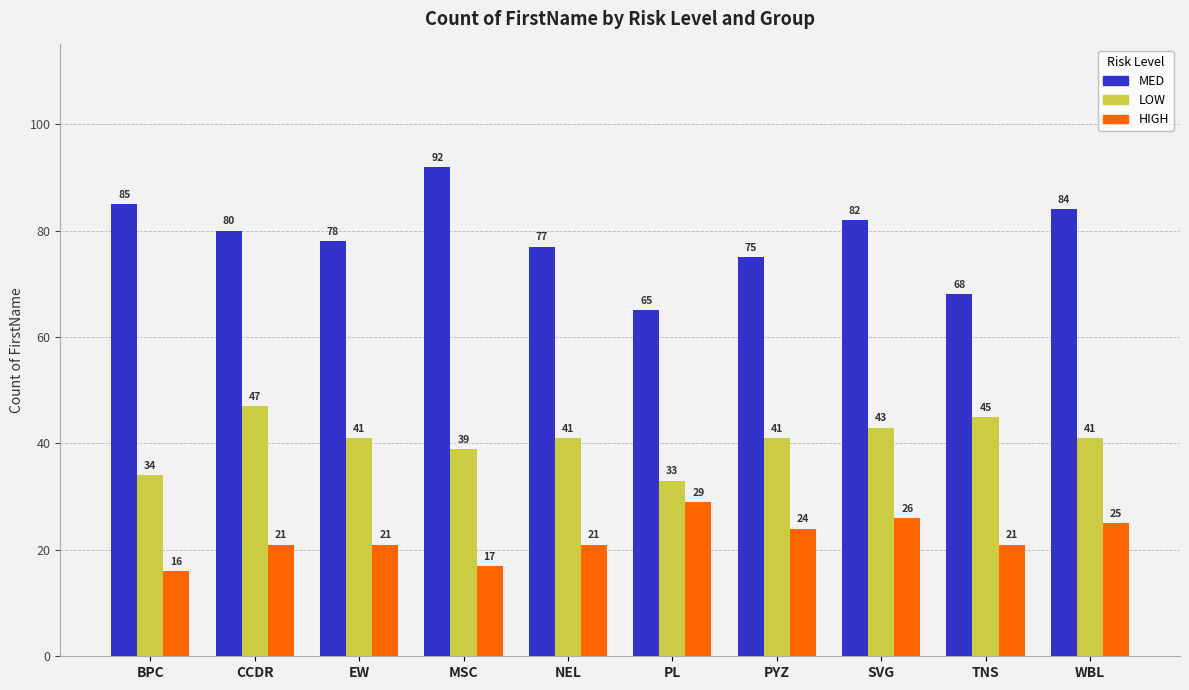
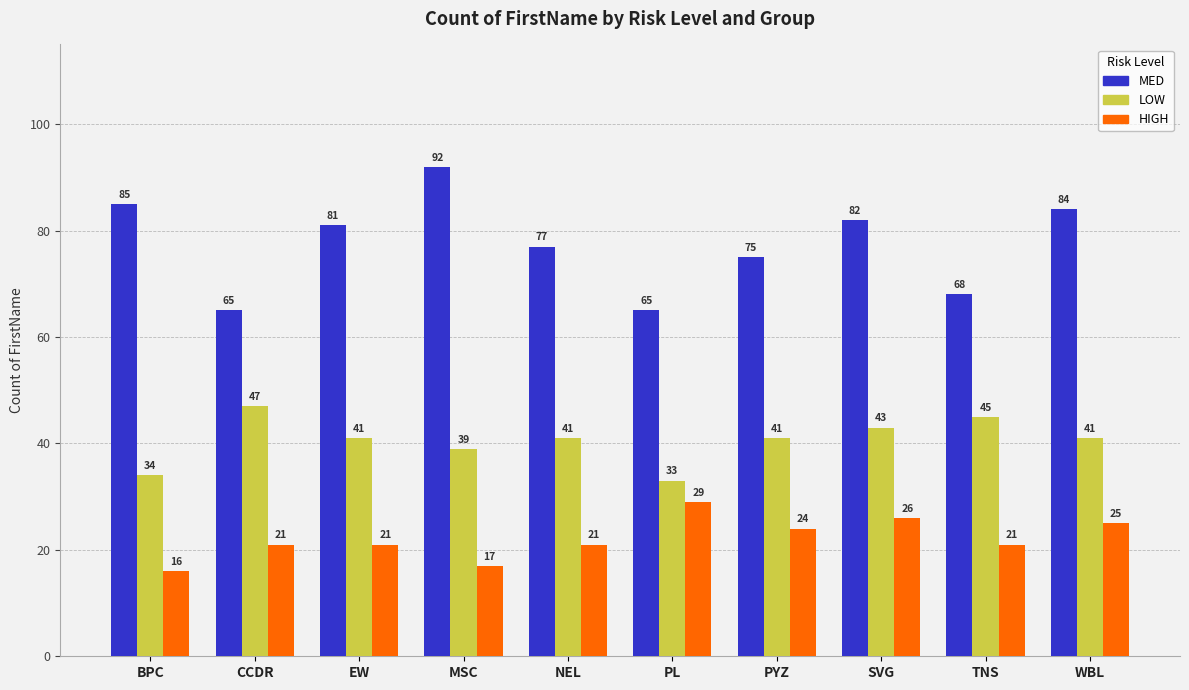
  {
    "MED": {
      "BPC": 85,
-     "CCDR": 80,
-     "EW": 78,
+     "CCDR": 65,
+     "EW": 81,
      "MSC": 92,
      "NEL": 77,
      "PL": 65,
      "PYZ": 75,
      "SVG": 82,
      "TNS": 68,
      "WBL": 84
    },
    "LOW": {
      "BPC": 34,
      "CCDR": 47,
      "EW": 41,
      "MSC": 39,
      "NEL": 41,
      "PL": 33,
      "PYZ": 41,
      "SVG": 43,
      "TNS": 45,
      "WBL": 41
    },
    "HIGH": {
      "BPC": 16,
      "CCDR": 21,
      "EW": 21,
      "MSC": 17,
      "NEL": 21,
      "PL": 29,
      "PYZ": 24,
      "SVG": 26,
      "TNS": 21,
      "WBL": 25
    }
  }
